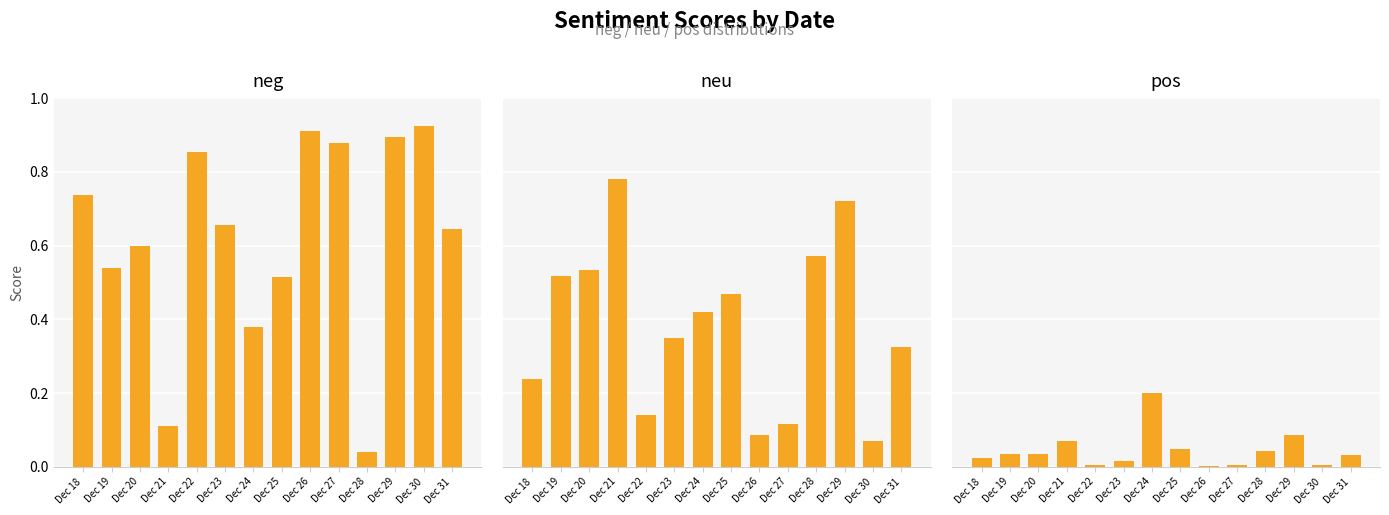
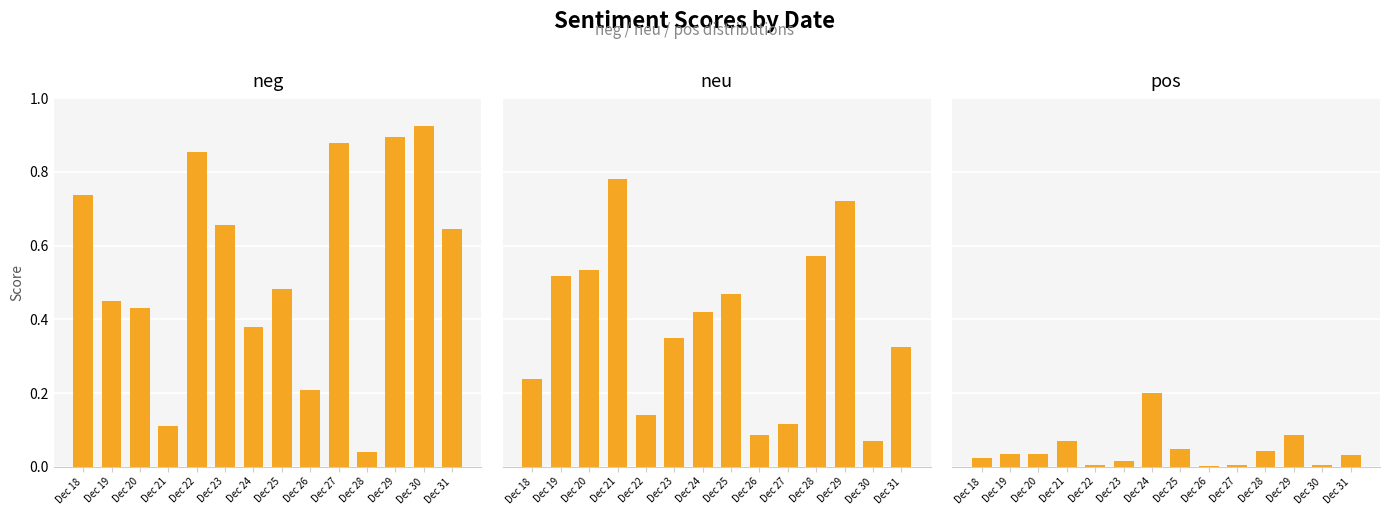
  {
    "neg": {
      "Dec 18": 0.74,
-     "Dec 19": 0.54,
-     "Dec 20": 0.60,
+     "Dec 19": 0.45,
+     "Dec 20": 0.43,
      "Dec 21": 0.11,
      "Dec 22": 0.85,
      "Dec 23": 0.66,
      "Dec 24": 0.38,
-     "Dec 25": 0.51,
-     "Dec 26": 0.91,
+     "Dec 25": 0.48,
+     "Dec 26": 0.21,
      "Dec 27": 0.88,
      "Dec 28": 0.04,
      "Dec 29": 0.89,
      "Dec 30": 0.93,
      "Dec 31": 0.64
    }
  }
